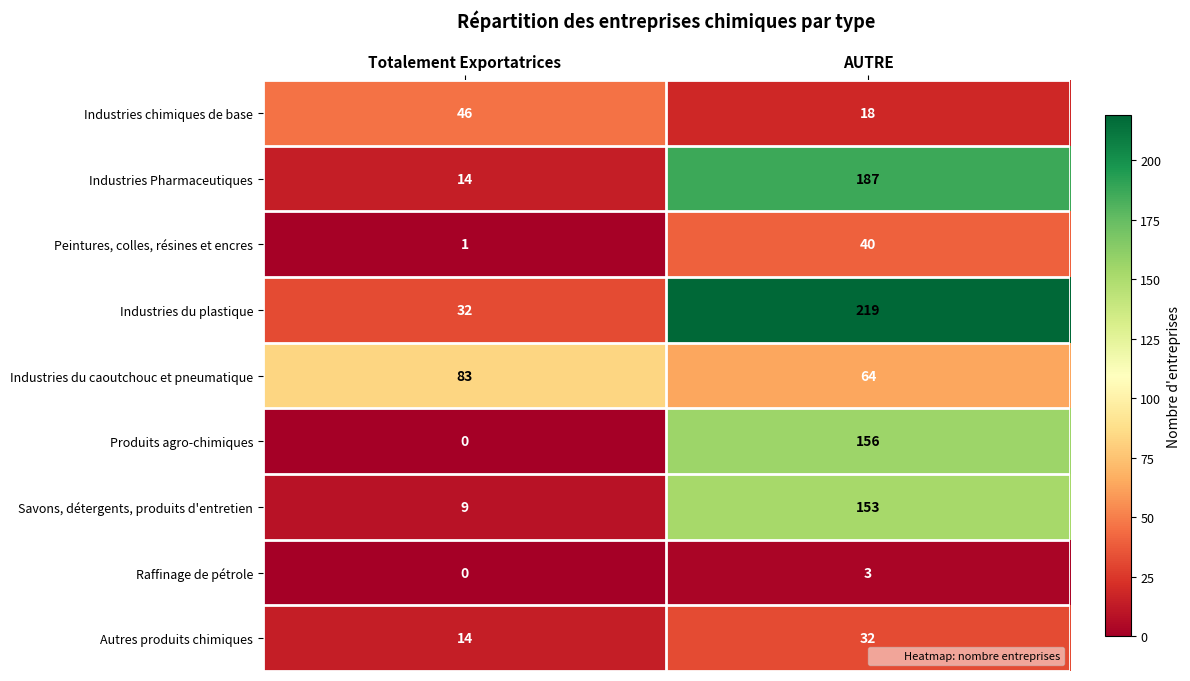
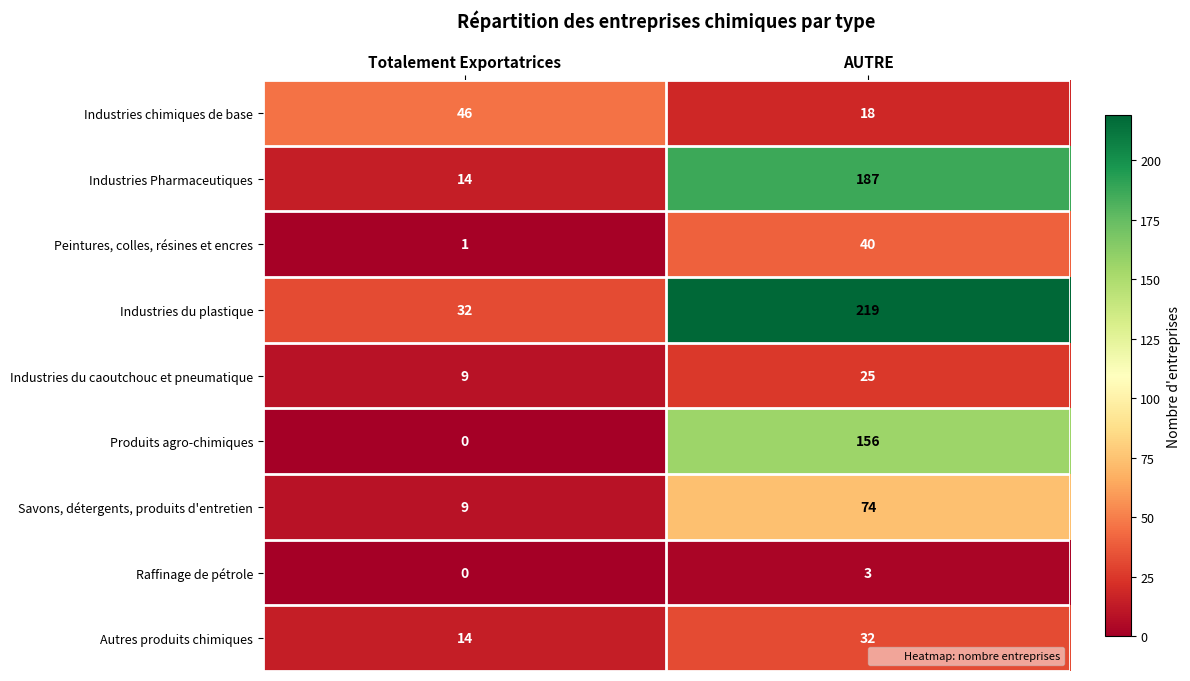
  {
    "Industries chimiques de base": {
      "Totalement Exportatrices": 46,
      "AUTRE": 18
    },
    "Industries Pharmaceutiques": {
      "Totalement Exportatrices": 14,
      "AUTRE": 187
    },
    "Peintures, colles, résines et encres": {
      "Totalement Exportatrices": 1,
      "AUTRE": 40
    },
    "Industries du plastique": {
      "Totalement Exportatrices": 32,
      "AUTRE": 219
    },
    "Industries du caoutchouc et pneumatique": {
-     "Totalement Exportatrices": 83,
-     "AUTRE": 64
+     "Totalement Exportatrices": 9,
+     "AUTRE": 25
    },
    "Produits agro-chimiques": {
      "Totalement Exportatrices": 0,
      "AUTRE": 156
    },
    "Savons, détergents, produits d'entretien": {
      "Totalement Exportatrices": 9,
-     "AUTRE": 153
+     "AUTRE": 74
    },
    "Raffinage de pétrole": {
      "Totalement Exportatrices": 0,
      "AUTRE": 3
    },
    "Autres produits chimiques": {
      "Totalement Exportatrices": 14,
      "AUTRE": 32
    }
  }
